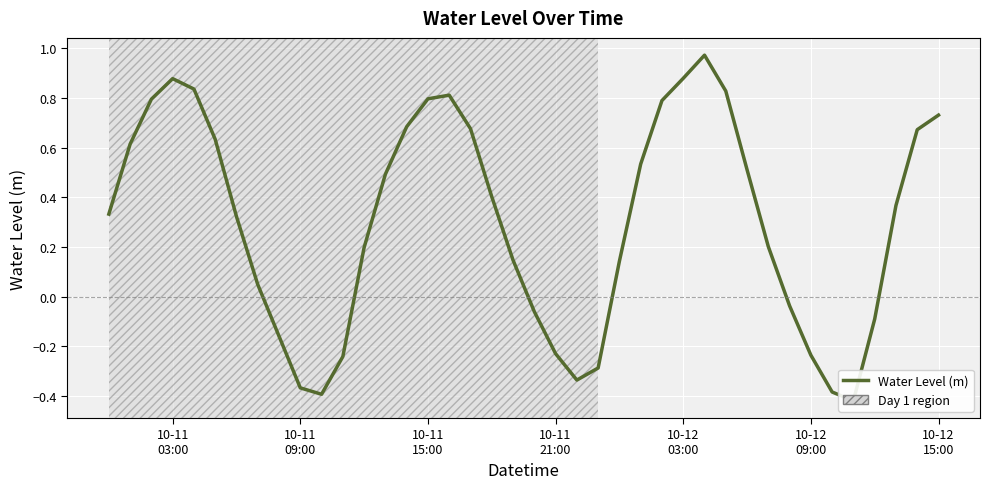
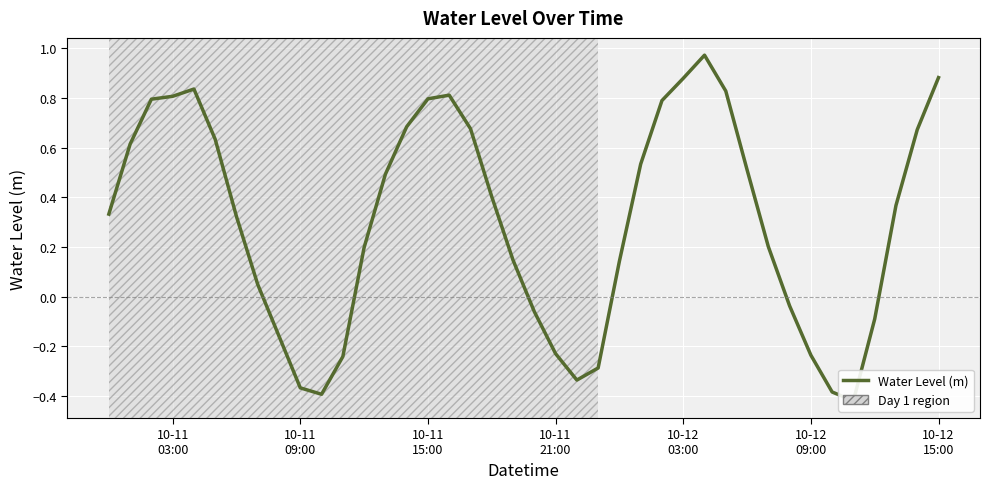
  {
-   "10-11 03:00": 0.88,
+   "10-11 03:00": 0.81,
    "10-11 09:00": -0.37,
    "10-11 15:00": 0.80,
    "10-11 21:00": -0.23,
    "10-12 03:00": 0.88,
    "10-12 09:00": -0.24,
-   "10-12 15:00": 0.73
+   "10-12 15:00": 0.88
  }
